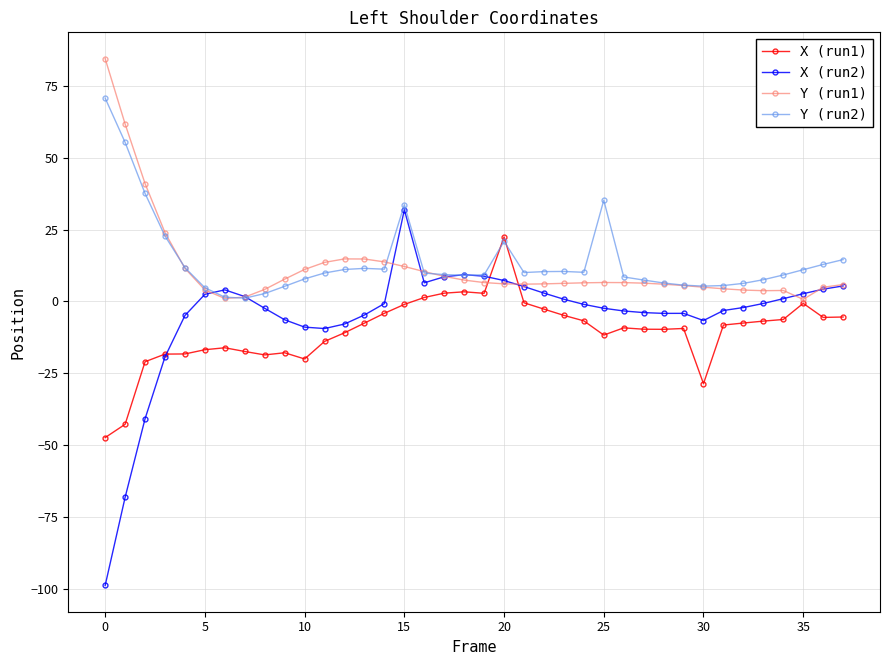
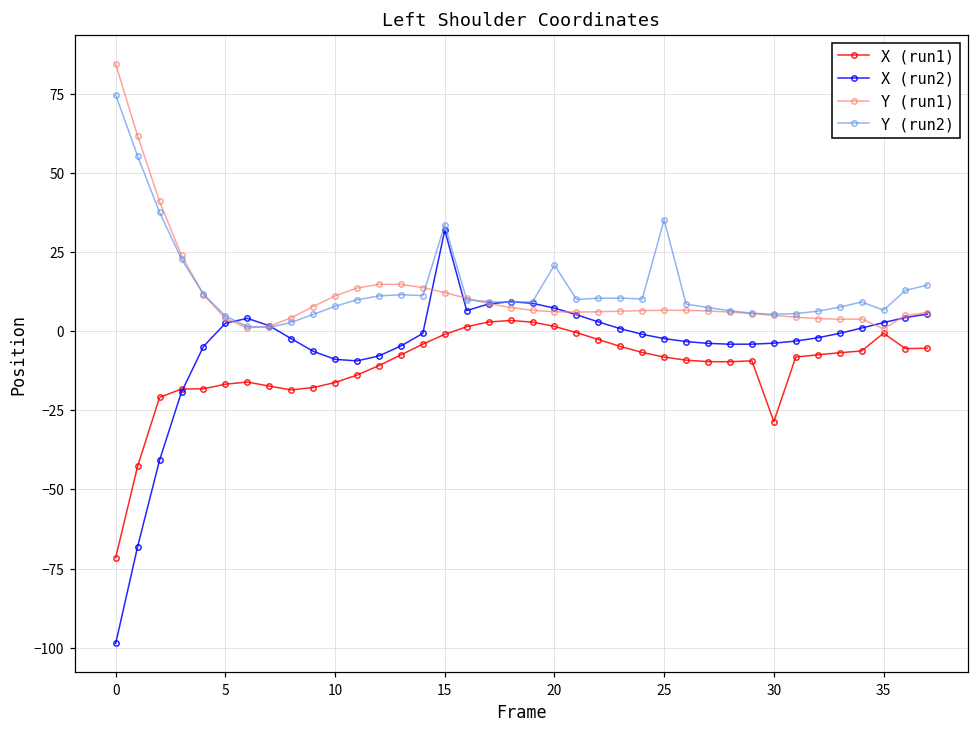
  {
    "X (run1)": {
-     "0": -47,
+     "0": -71,
      "5": -17,
-     "10": -20,
+     "10": -16,
      "15": -1,
-     "20": 22,
-     "25": -12,
+     "20": 1,
+     "25": -8,
      "30": -29,
      "35": -1
    },
    "X (run2)": {
      "0": -99,
      "5": 2,
      "10": -9,
      "15": 32,
      "20": 7,
      "25": -2,
-     "30": -7,
+     "30": -4,
      "35": 3
    },
    "Y (run1)": {
      "0": 84,
      "10": 11,
      "15": 12,
      "20": 6,
      "25": 7,
      "35": 1
    },
    "Y (run2)": {
-     "0": 71,
+     "0": 75,
      "10": 8,
      "15": 34,
      "20": 21,
      "25": 35,
-     "35": 11
+     "35": 7
    }
  }
